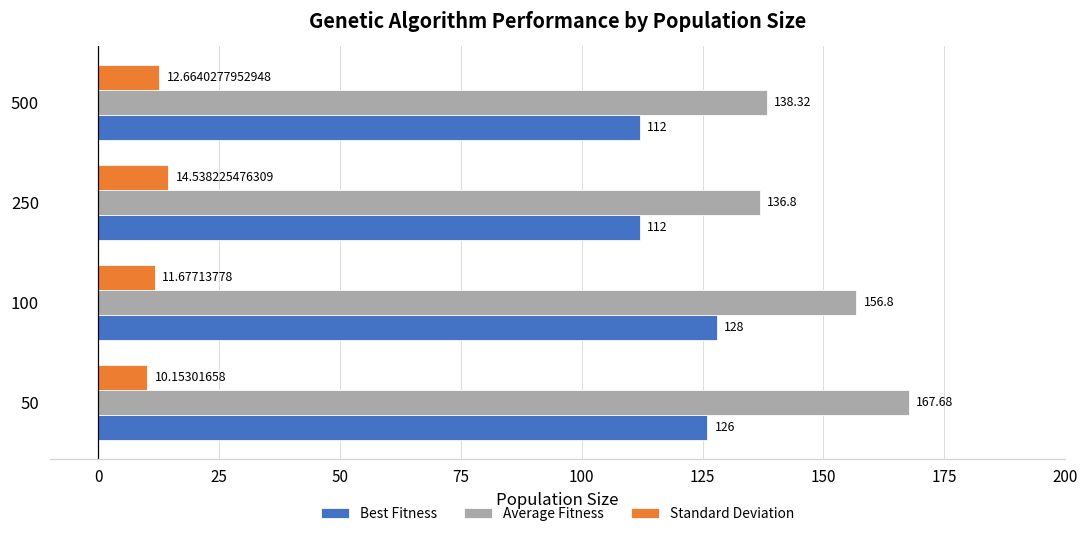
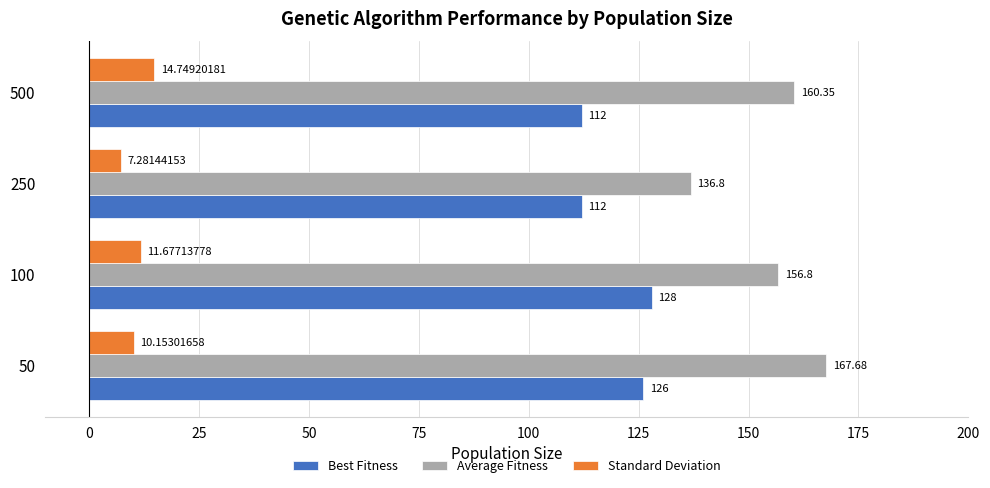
  {
    "Best Fitness": {
      "500": 112,
      "250": 112,
      "100": 128,
      "50": 126
    },
    "Average Fitness": {
-     "500": 138.32,
+     "500": 160.35,
      "250": 136.8,
      "100": 156.8,
      "50": 167.68
    },
    "Standard Deviation": {
-     "500": 12.6640277952948,
-     "250": 14.538225476309,
+     "500": 14.74920181,
+     "250": 7.28144153,
      "100": 11.67713778,
      "50": 10.15301658
    }
  }
